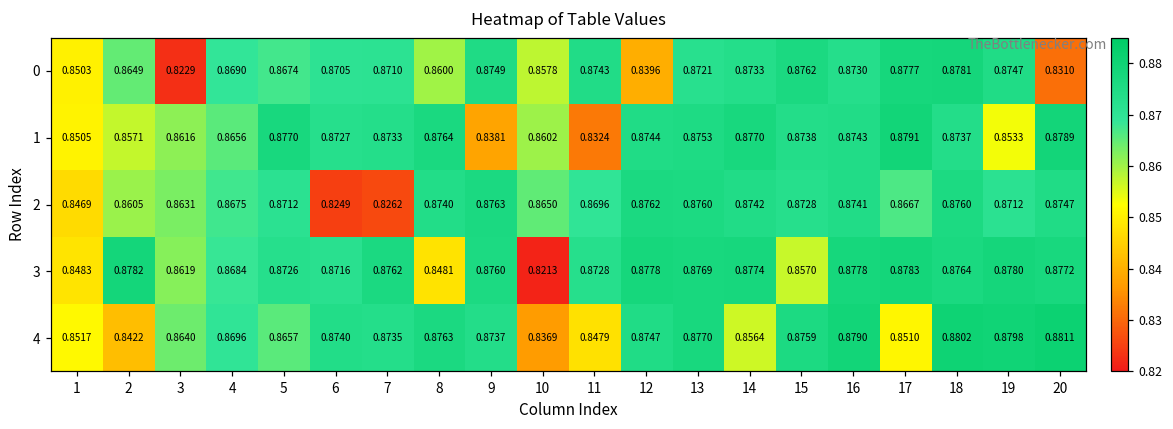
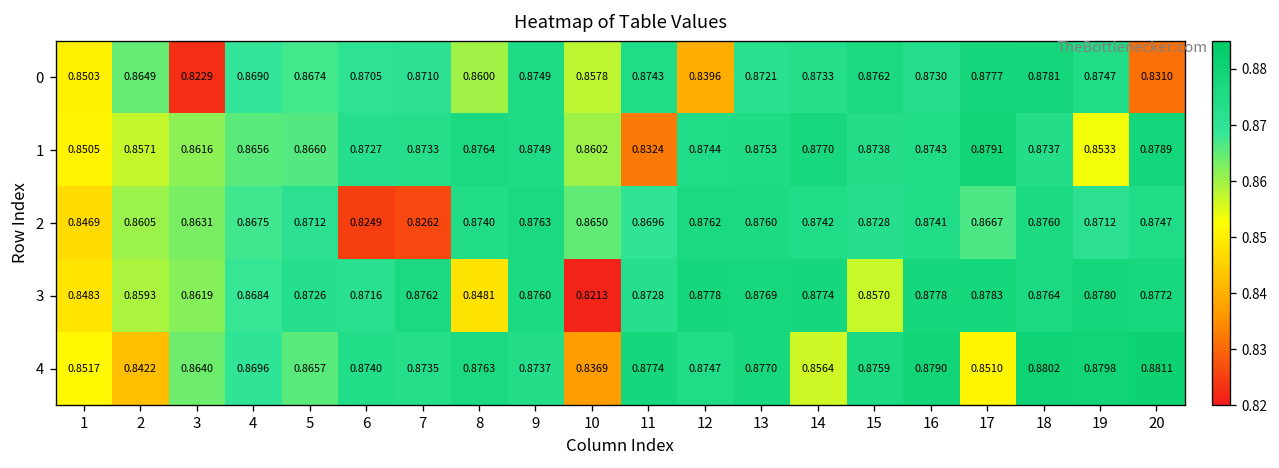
  {
    "0": {
      "1": 0.8503,
      "2": 0.8649,
      "3": 0.8229,
      "4": 0.8690,
      "5": 0.8674,
      "6": 0.8705,
      "7": 0.8710,
      "8": 0.8600,
      "9": 0.8749,
      "10": 0.8578,
      "11": 0.8743,
      "12": 0.8396,
      "13": 0.8721,
      "14": 0.8733,
      "15": 0.8762,
      "16": 0.8730,
      "17": 0.8777,
      "18": 0.8781,
      "19": 0.8747
    },
    "1": {
      "1": 0.8505,
      "2": 0.8571,
      "3": 0.8616,
      "4": 0.8656,
-     "5": 0.8770,
+     "5": 0.8660,
      "6": 0.8727,
      "7": 0.8733,
      "8": 0.8764,
-     "9": 0.8381,
+     "9": 0.8749,
      "10": 0.8602,
      "11": 0.8324,
      "12": 0.8744,
      "13": 0.8753,
      "14": 0.8770,
      "15": 0.8738,
      "16": 0.8743,
      "17": 0.8791,
      "18": 0.8737,
      "19": 0.8533,
      "20": 0.8789
    },
    "2": {
      "1": 0.8469,
      "2": 0.8605,
      "3": 0.8631,
      "4": 0.8675,
      "5": 0.8712,
      "6": 0.8249,
      "7": 0.8262,
      "8": 0.8740,
      "9": 0.8763,
      "10": 0.8650,
      "11": 0.8696,
      "12": 0.8762,
      "13": 0.8760,
      "14": 0.8742,
      "15": 0.8728,
      "16": 0.8741,
      "17": 0.8667,
      "18": 0.8760,
      "19": 0.8712,
      "20": 0.8747
    },
    "3": {
      "1": 0.8483,
-     "2": 0.8782,
+     "2": 0.8593,
      "3": 0.8619,
      "4": 0.8684,
      "5": 0.8726,
      "6": 0.8716,
      "7": 0.8762,
      "8": 0.8481,
      "9": 0.8760,
      "10": 0.8213,
      "11": 0.8728,
      "12": 0.8778,
      "13": 0.8769,
      "14": 0.8774,
      "15": 0.8570,
      "16": 0.8778,
      "17": 0.8783,
      "18": 0.8764,
      "19": 0.8780,
      "20": 0.8772
    },
    "4": {
      "1": 0.8517,
      "2": 0.8422,
      "3": 0.8640,
      "4": 0.8696,
      "5": 0.8657,
      "6": 0.8740,
      "7": 0.8735,
      "8": 0.8763,
      "9": 0.8737,
      "10": 0.8369,
-     "11": 0.8479,
+     "11": 0.8774,
      "12": 0.8747,
      "13": 0.8770,
      "14": 0.8564,
      "15": 0.8759,
      "16": 0.8790,
      "17": 0.8510,
      "18": 0.8802,
      "19": 0.8798,
      "20": 0.8811
    }
  }
